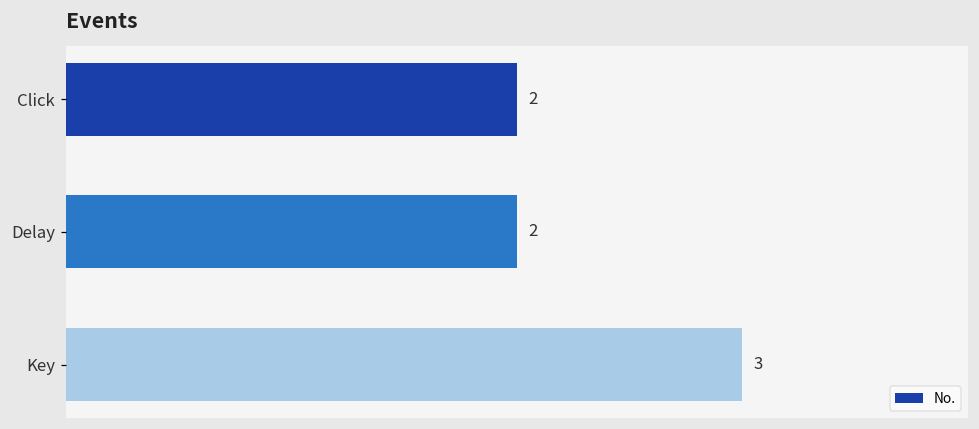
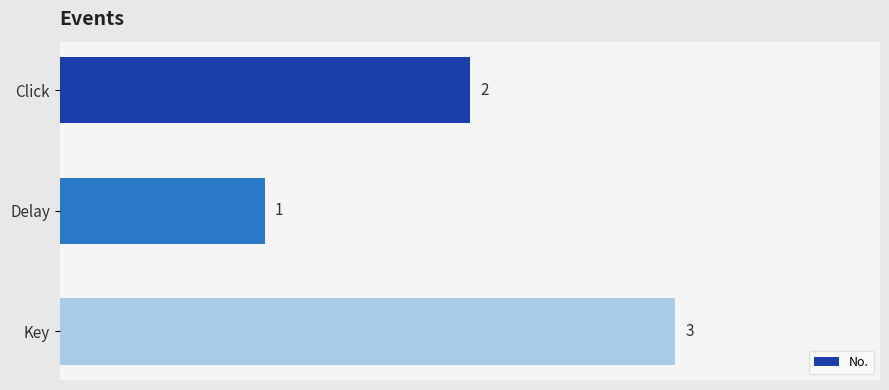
  {
    "Click": 2,
-   "Delay": 2,
+   "Delay": 1,
    "Key": 3
  }
